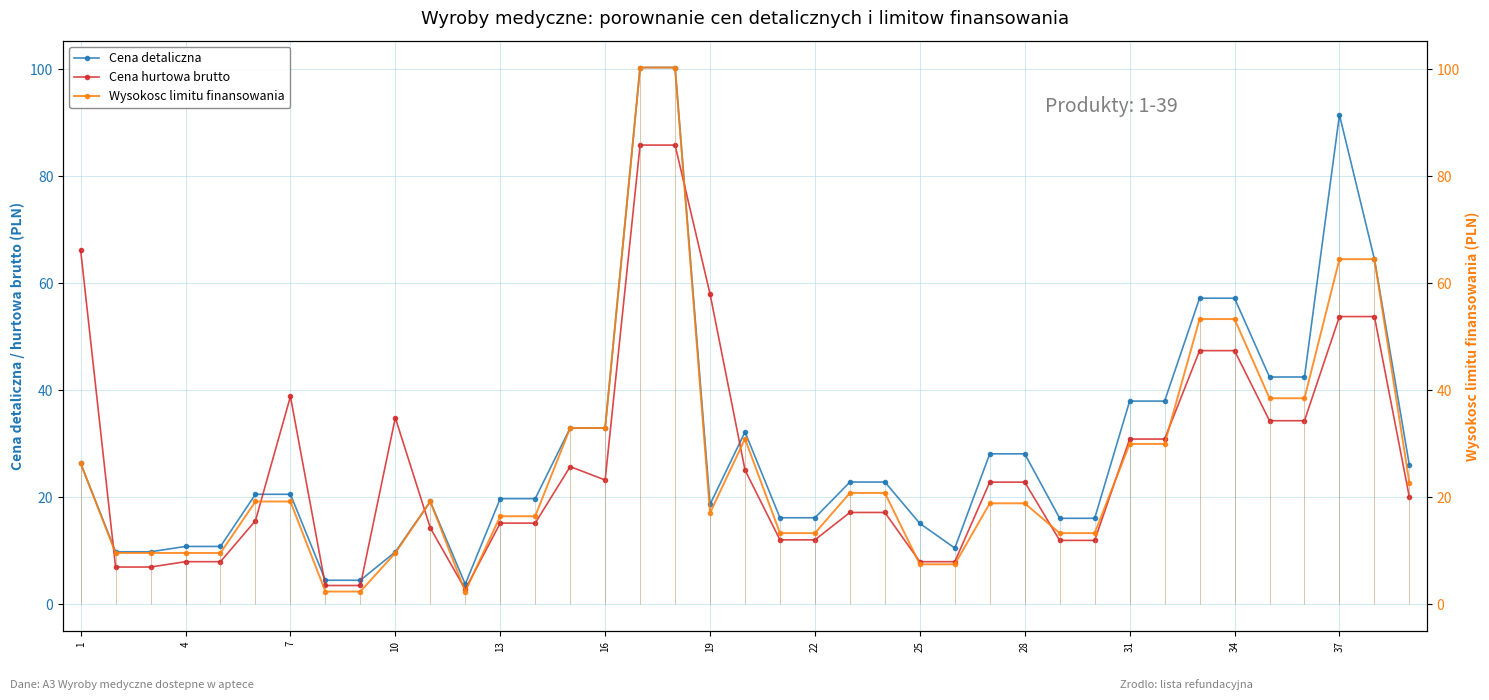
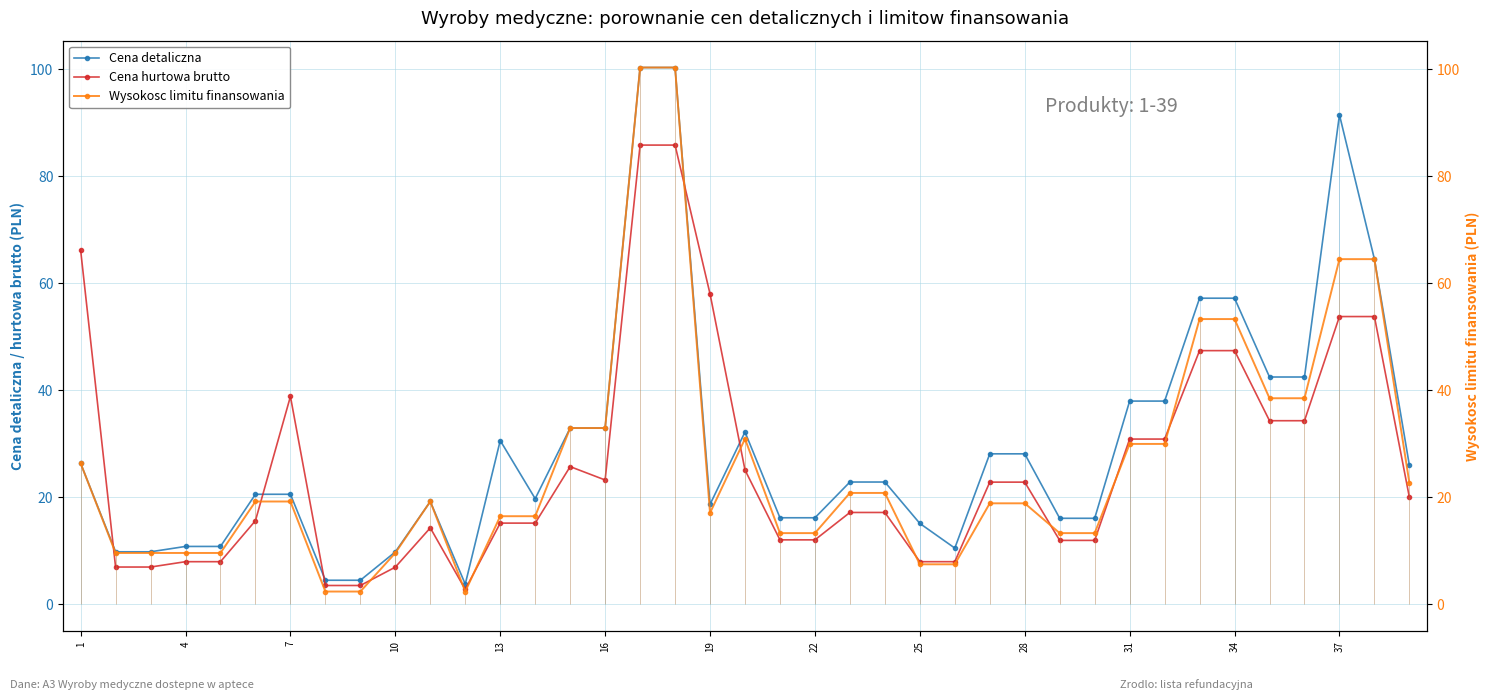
  {
    "Cena detaliczna": {
      "1": 26,
      "4": 11,
      "7": 21,
      "10": 10,
-     "13": 20,
+     "13": 31,
      "16": 33,
      "19": 19,
      "22": 16,
      "25": 15,
      "28": 28,
      "31": 38,
      "34": 57,
      "37": 92
    },
    "Cena hurtowa brutto": {
      "1": 66,
      "4": 8,
      "7": 39,
-     "10": 35,
+     "10": 7,
      "13": 15,
      "16": 23,
      "19": 58,
      "22": 12,
      "25": 8,
      "28": 23,
      "31": 31,
      "34": 47,
      "37": 54
    },
    "Wysokosc limitu finansowania": {
      "1": 26,
      "4": 10,
      "7": 19,
      "10": 10,
      "13": 16,
      "16": 33,
      "19": 17,
      "22": 13,
      "25": 8,
      "28": 19,
      "31": 30,
      "34": 53,
      "37": 65
    }
  }
